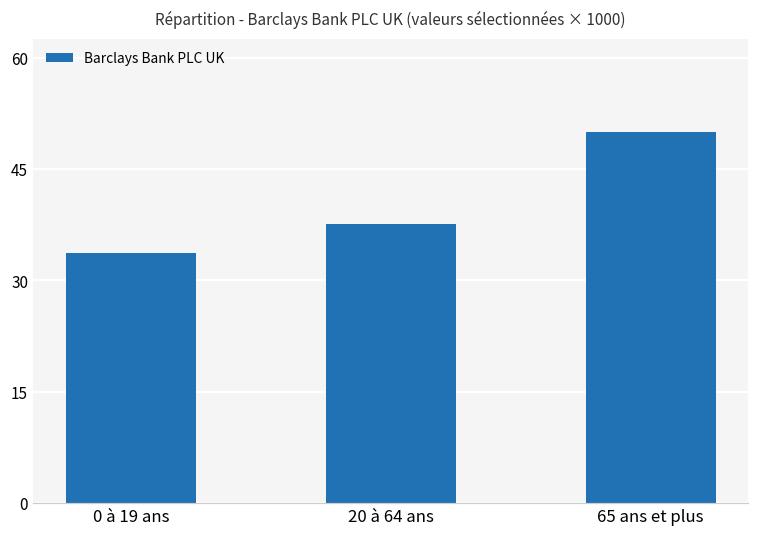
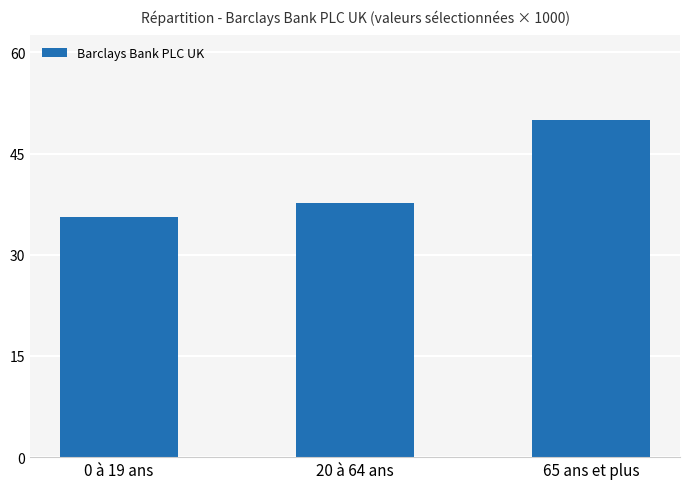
  {
-   "0 à 19 ans": 34,
+   "0 à 19 ans": 36,
    "20 à 64 ans": 38,
    "65 ans et plus": 50
  }
